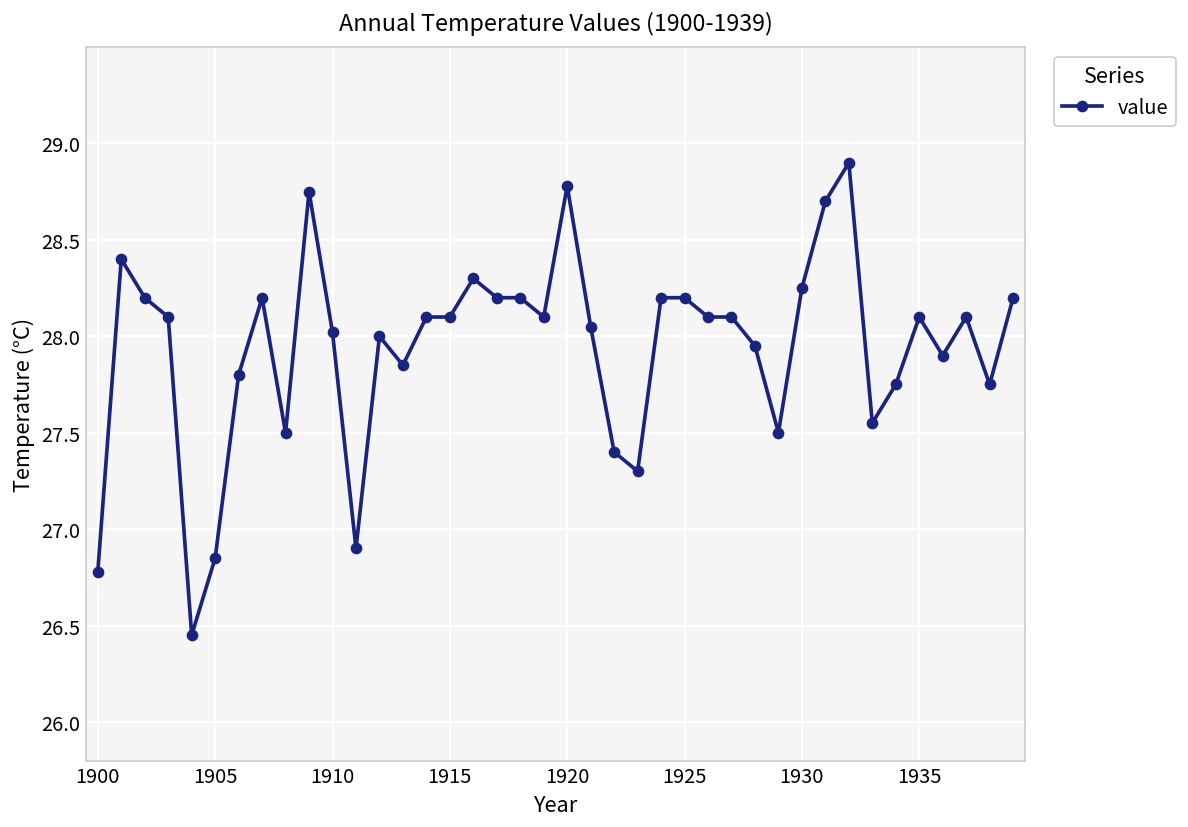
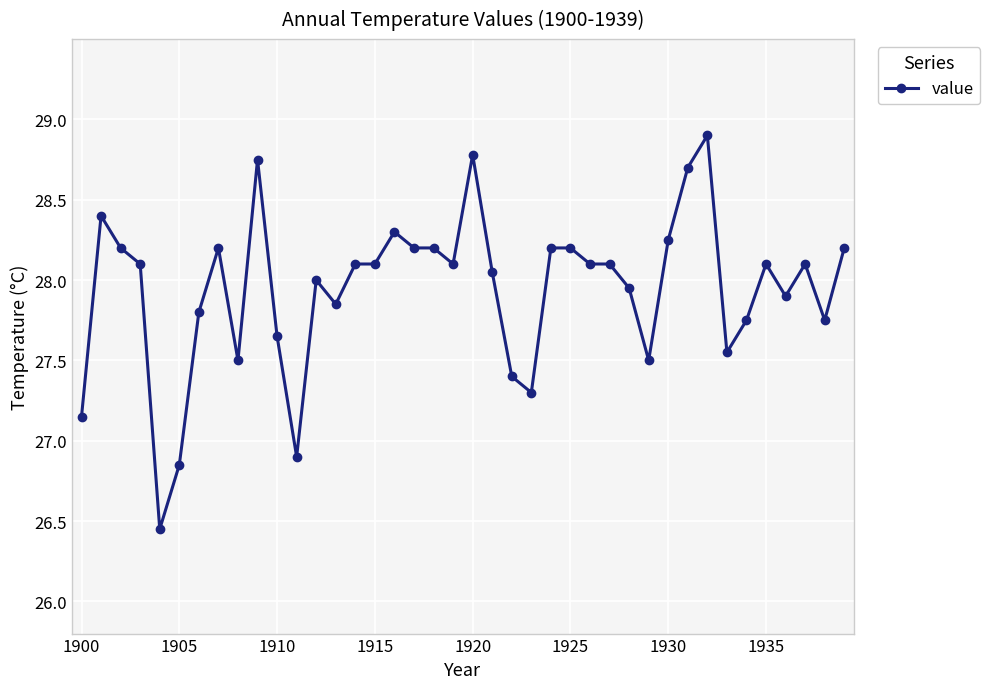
  {
-   "1900": 26.78,
+   "1900": 27.15,
    "1905": 26.85,
-   "1910": 28.02,
+   "1910": 27.65,
    "1915": 28.10,
    "1920": 28.78,
    "1925": 28.20,
    "1930": 28.25,
    "1935": 28.10
  }
